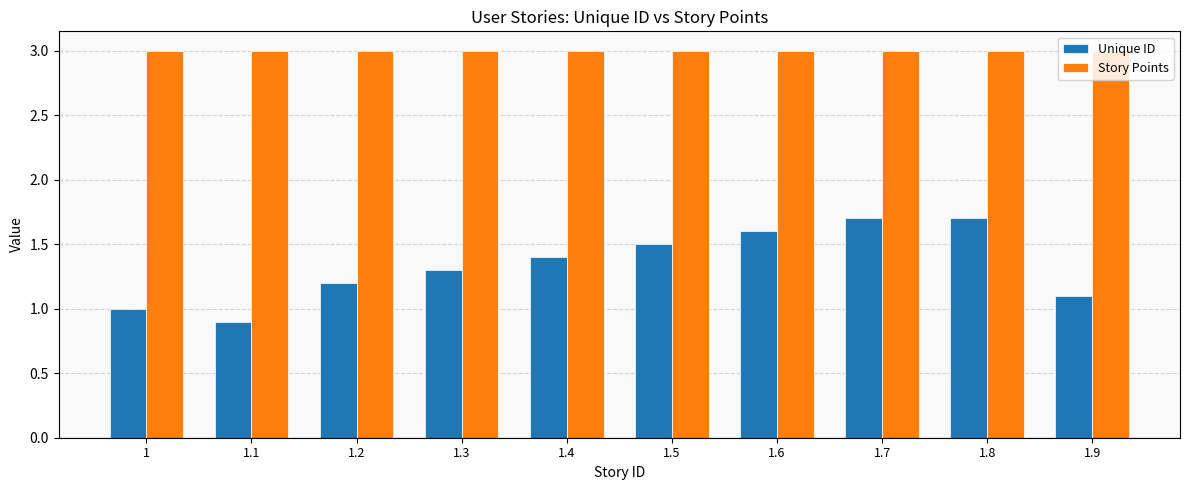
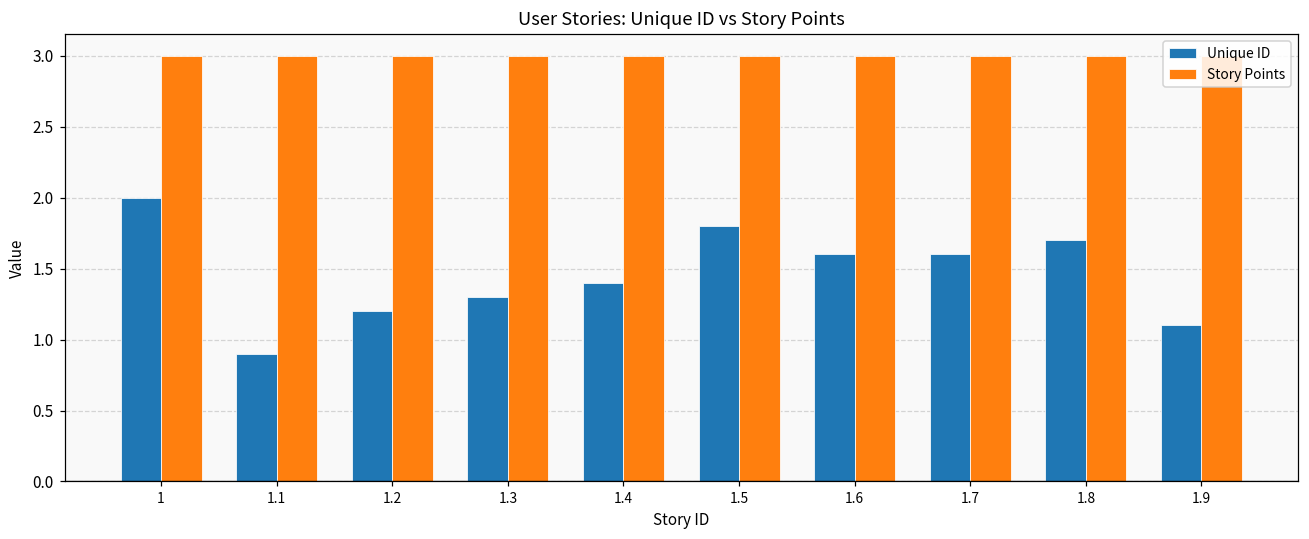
  {
    "Unique ID": {
-     "1": 1,
+     "1": 2,
      "1.1": 0.9,
      "1.2": 1.2,
      "1.3": 1.3,
      "1.4": 1.4,
-     "1.5": 1.5,
+     "1.5": 1.8,
      "1.6": 1.6,
-     "1.7": 1.7,
+     "1.7": 1.6,
      "1.8": 1.7,
      "1.9": 1.1
    },
    "Story Points": {
      "1": 3.0,
      "1.1": 3.0,
      "1.2": 3.0,
      "1.3": 3.0,
      "1.4": 3.0,
      "1.5": 3.0,
      "1.6": 3.0,
      "1.7": 3.0,
      "1.8": 3.0
    }
  }
